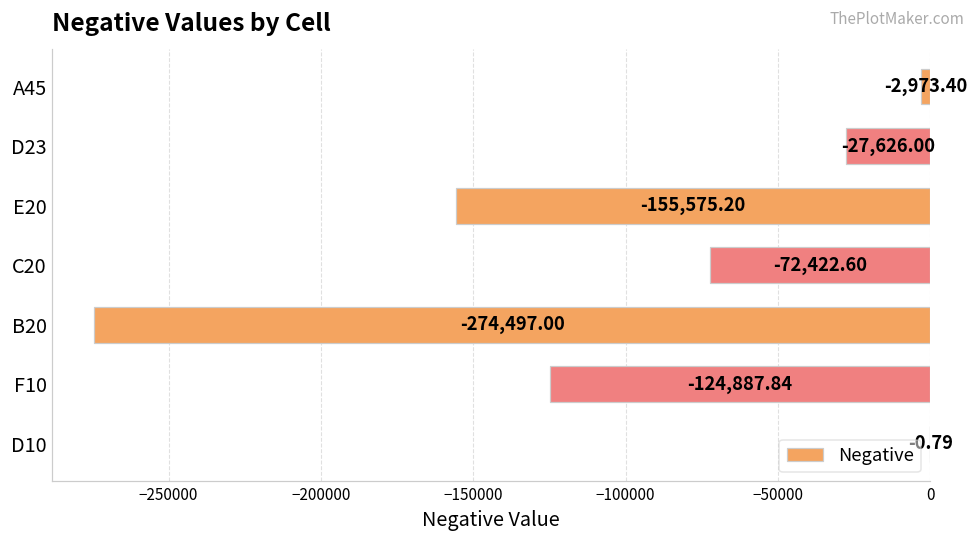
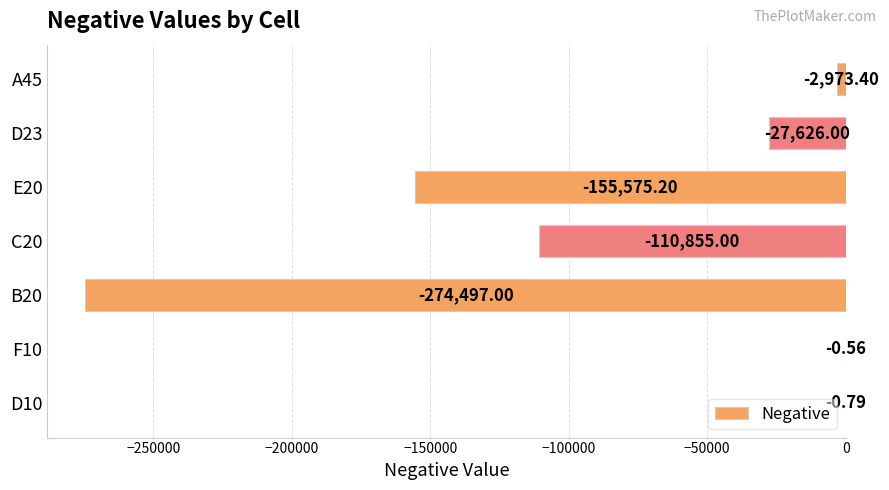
  {
    "A45": "-2,973.40",
    "D23": "-27,626.00",
    "E20": "-155,575.20",
-   "C20": "-72,422.60",
+   "C20": "-110,855.00",
    "B20": "-274,497.00",
-   "F10": "-124,887.84"
+   "F10": "-0.56"
  }
